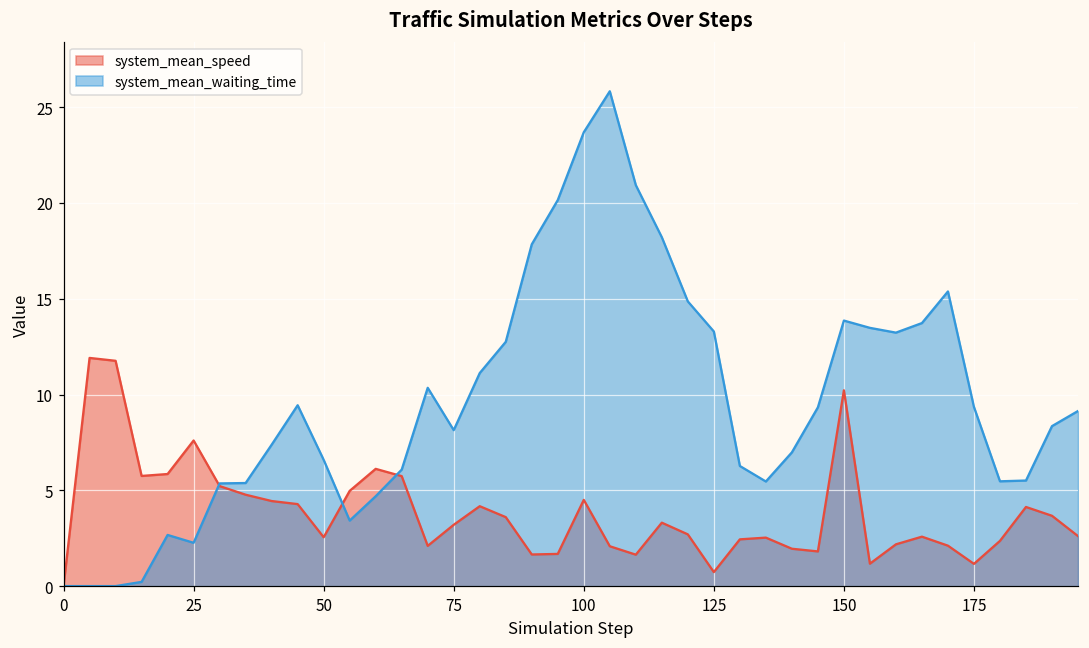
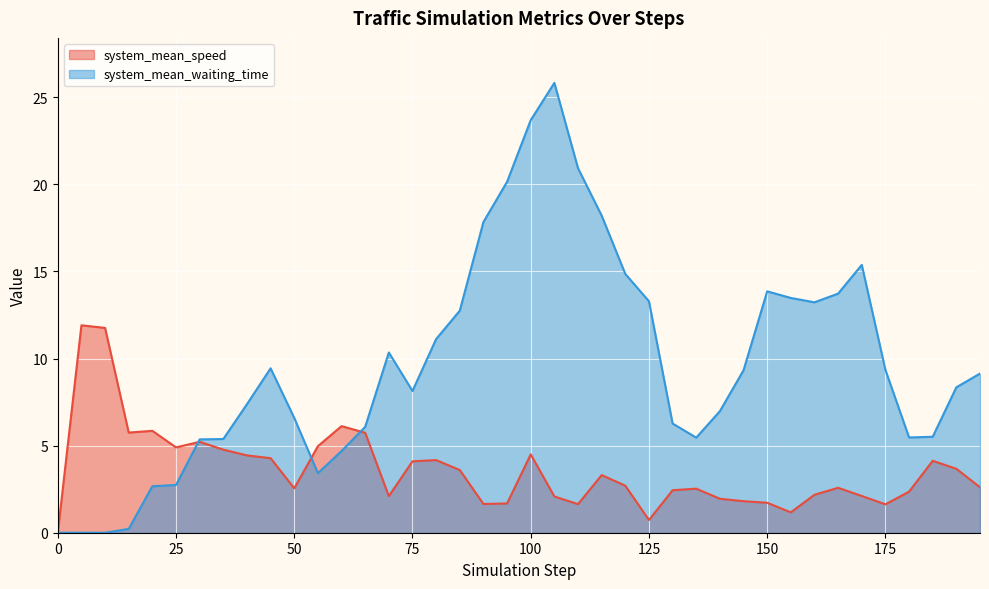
  {
    "system_mean_speed": {
-     "25": 7.6,
+     "25": 4.9,
      "50": 2.6,
-     "75": 3.2,
+     "75": 4.1,
      "100": 4.5,
      "125": 0.7,
-     "150": 10.2,
-     "175": 1.2
+     "150": 1.7,
+     "175": 1.6
    },
    "system_mean_waiting_time": {
-     "25": 2.3,
+     "25": 2.7,
      "50": 6.6,
      "75": 8.1,
      "100": 23.7,
      "125": 13.3,
      "150": 13.9,
      "175": 9.4
    }
  }
